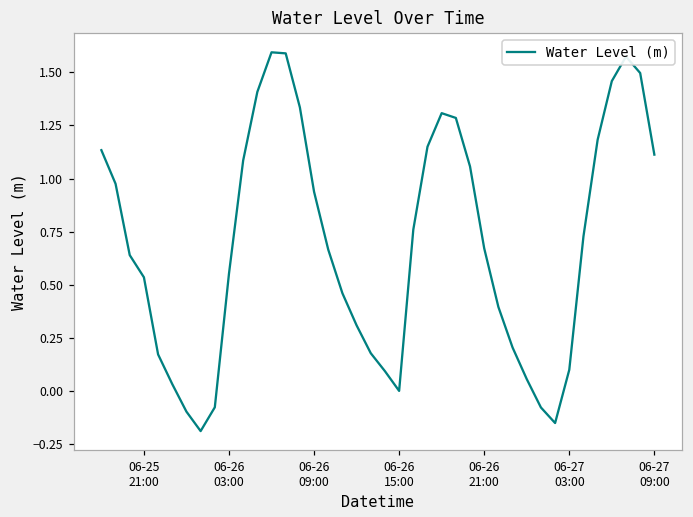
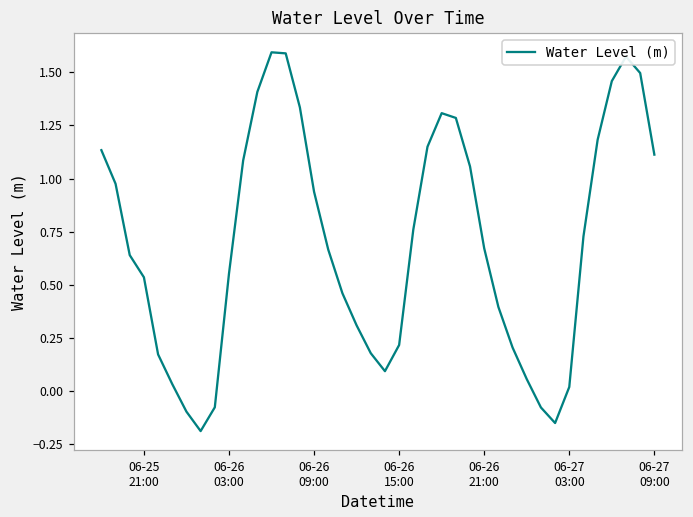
  {
    "06-25 21:00": 0.54,
    "06-26 03:00": 0.55,
    "06-26 09:00": 0.94,
-   "06-26 15:00": 0.00,
+   "06-26 15:00": 0.22,
    "06-26 21:00": 0.67,
-   "06-27 03:00": 0.10,
+   "06-27 03:00": 0.02,
    "06-27 09:00": 1.11
  }
